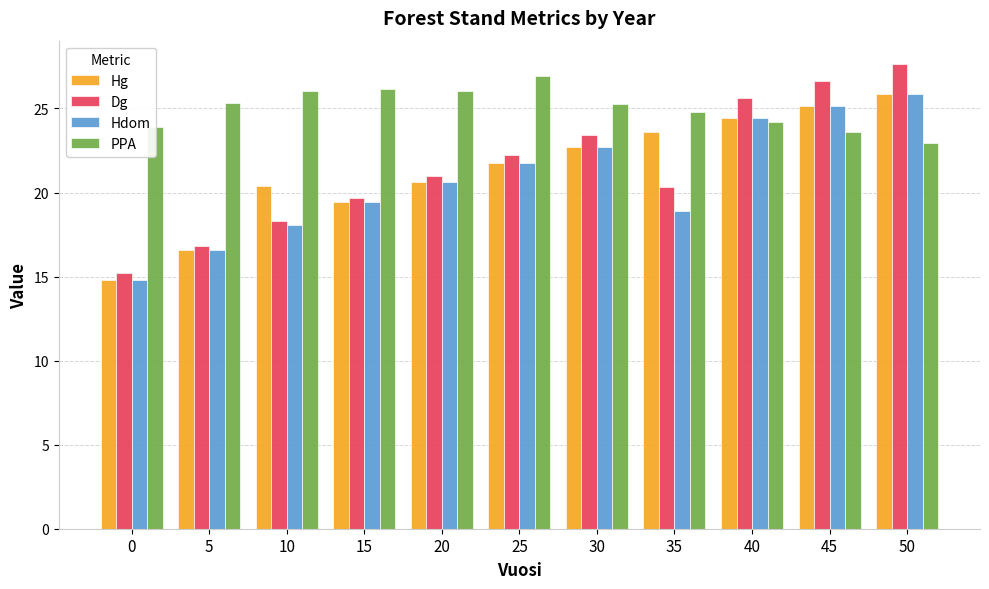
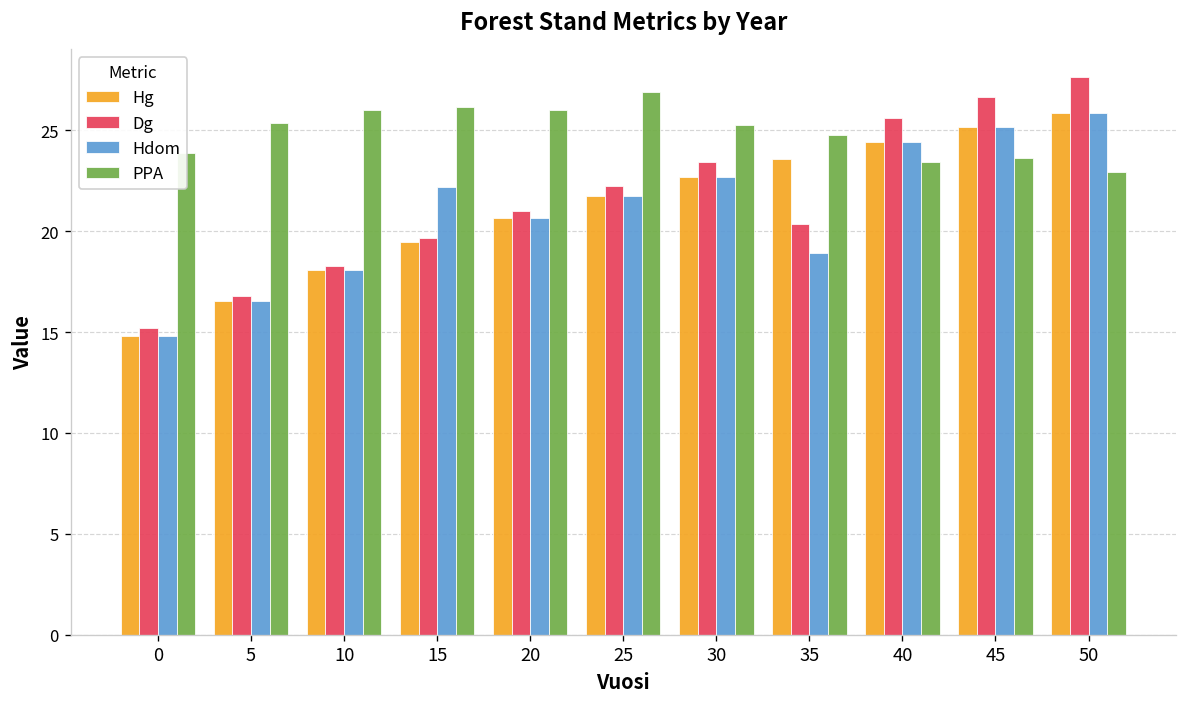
  {
    "Hg": {
      "0": 14.8,
      "5": 16.6,
-     "10": 20.4,
+     "10": 18.1,
      "15": 19.5,
      "20": 20.7,
      "25": 21.7,
      "30": 22.7,
      "35": 23.6,
      "40": 24.4,
      "45": 25.2,
      "50": 25.9
    },
    "Dg": {
      "0": 15.2,
      "5": 16.8,
      "10": 18.3,
      "15": 19.7,
      "20": 21.0,
      "25": 22.2,
      "30": 23.4,
      "35": 20.4,
      "40": 25.6,
      "45": 26.7,
      "50": 27.7
    },
    "Hdom": {
      "0": 14.8,
      "5": 16.6,
      "10": 18.1,
-     "15": 19.5,
+     "15": 22.2,
      "20": 20.7,
      "25": 21.7,
      "30": 22.7,
      "35": 18.9,
      "40": 24.4,
      "45": 25.2,
      "50": 25.9
    },
    "PPA": {
      "5": 25.3,
      "10": 26.0,
      "15": 26.2,
      "20": 26.0,
      "25": 26.9,
      "30": 25.3,
      "35": 24.8,
-     "40": 24.2,
+     "40": 23.5,
      "45": 23.6,
      "50": 22.9
    }
  }
